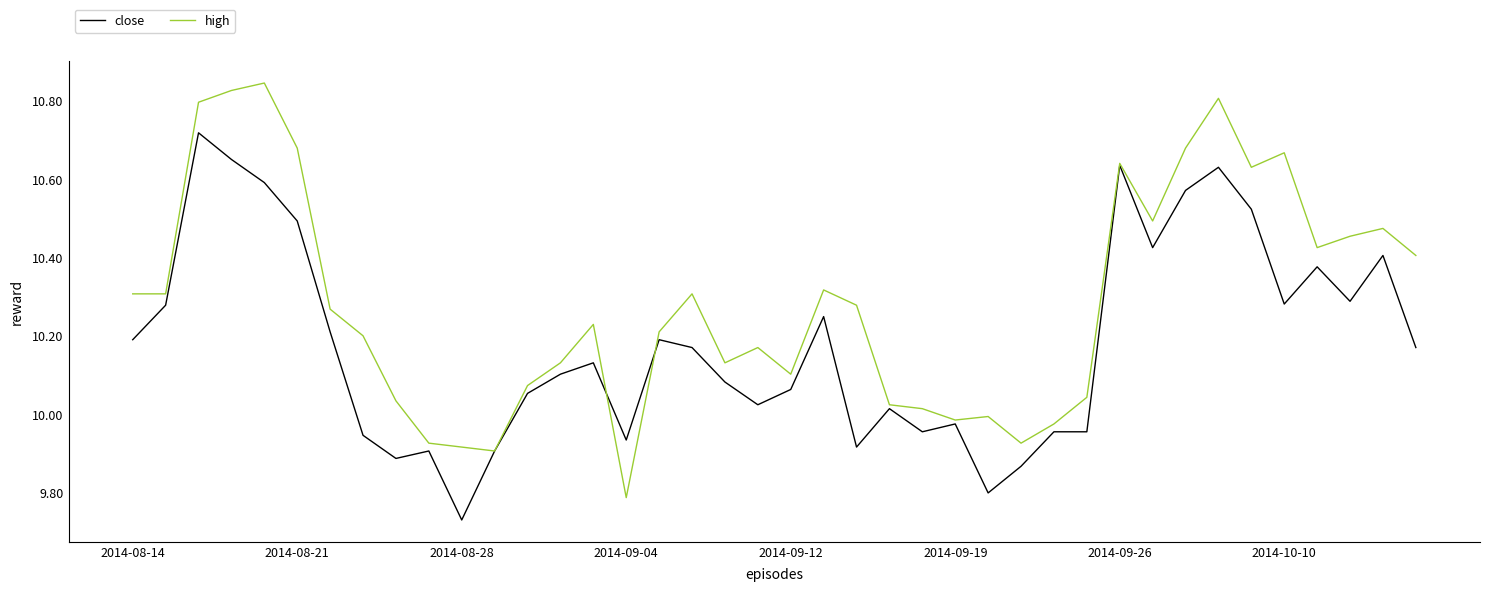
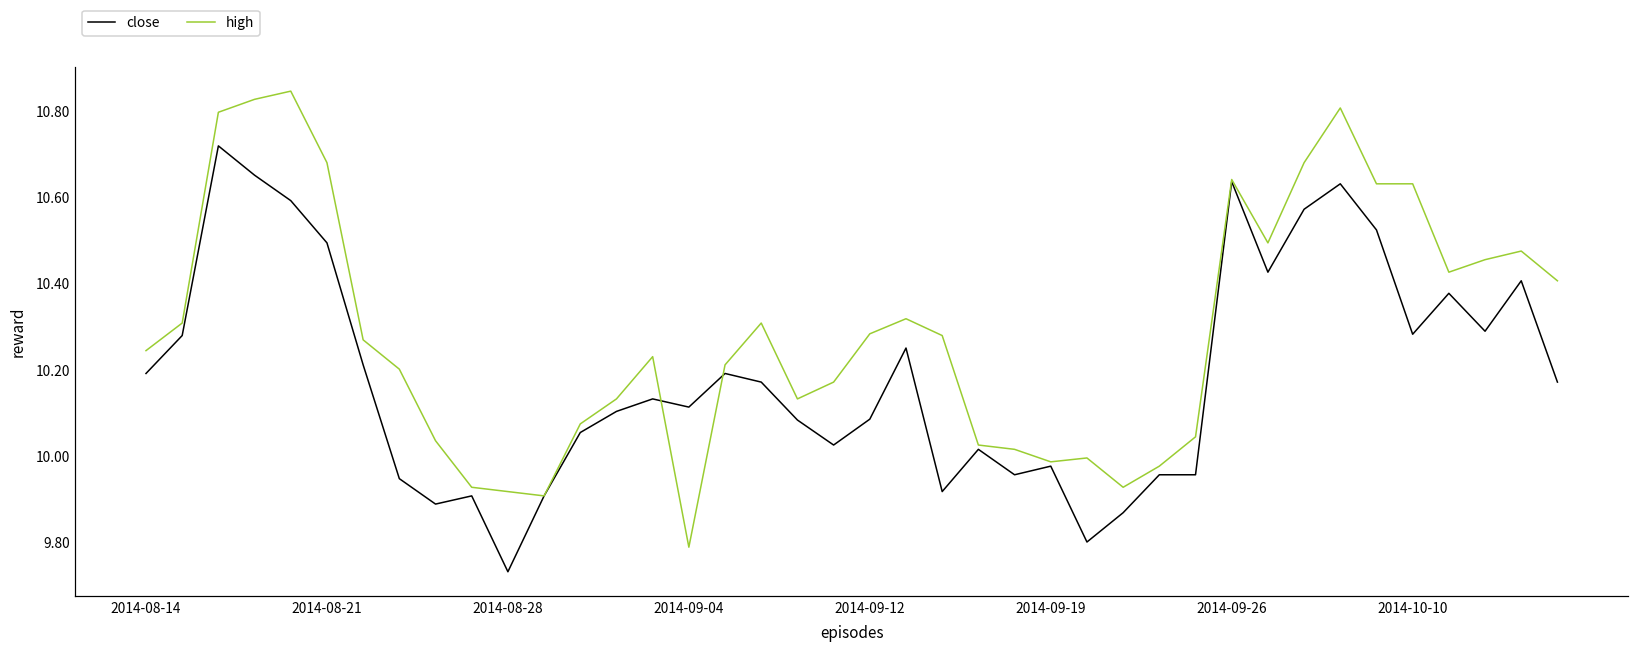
  {
    "close": {
      "2014-08-14": 10.19,
      "2014-08-21": 10.49,
      "2014-08-28": 9.73,
-     "2014-09-04": 9.94,
-     "2014-09-12": 10.06,
+     "2014-09-04": 10.11,
+     "2014-09-12": 10.09,
      "2014-09-19": 9.98,
      "2014-10-10": 10.28
    },
    "high": {
-     "2014-08-14": 10.31,
+     "2014-08-14": 10.24,
      "2014-08-21": 10.68,
      "2014-08-28": 9.92,
      "2014-09-04": 9.79,
-     "2014-09-12": 10.10,
+     "2014-09-12": 10.28,
      "2014-09-19": 9.99,
-     "2014-10-10": 10.67
+     "2014-10-10": 10.63
    }
  }
